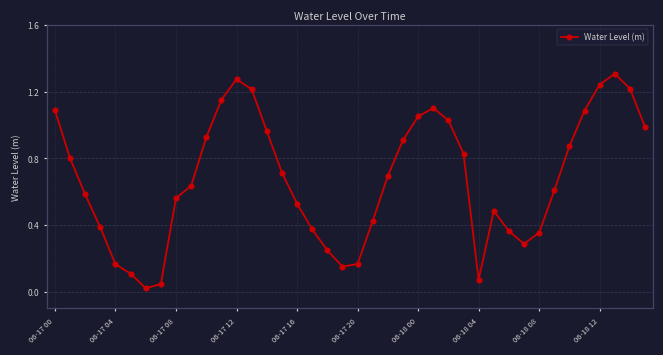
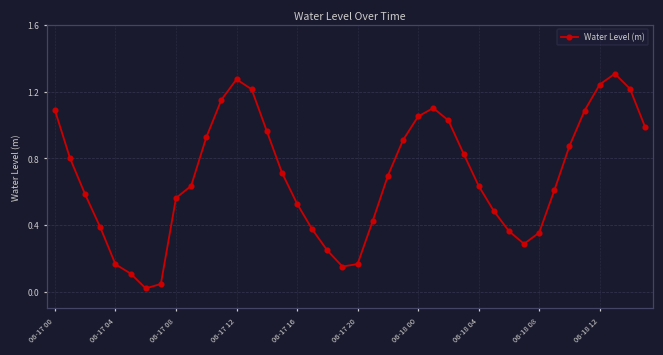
  {
    "06-17 00": 1.09,
    "06-17 04": 0.16,
    "06-17 08": 0.56,
    "06-17 12": 1.28,
    "06-17 16": 0.53,
    "06-17 20": 0.17,
    "06-18 00": 1.05,
-   "06-18 04": 0.07,
+   "06-18 04": 0.64,
    "06-18 08": 0.35,
    "06-18 12": 1.24
  }
